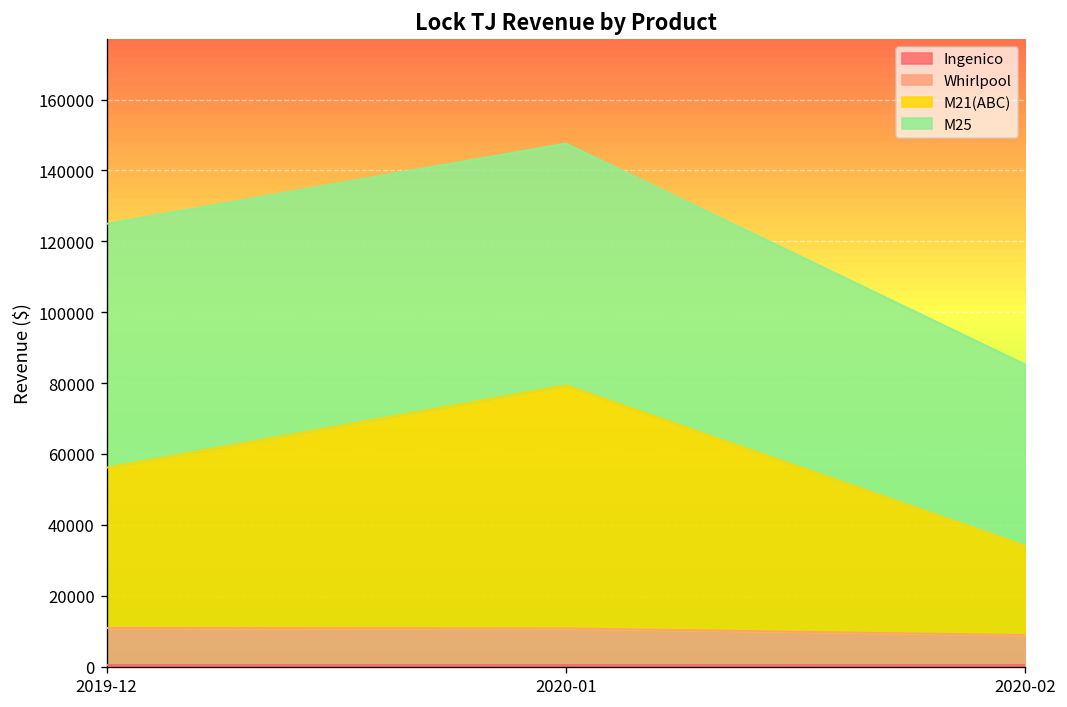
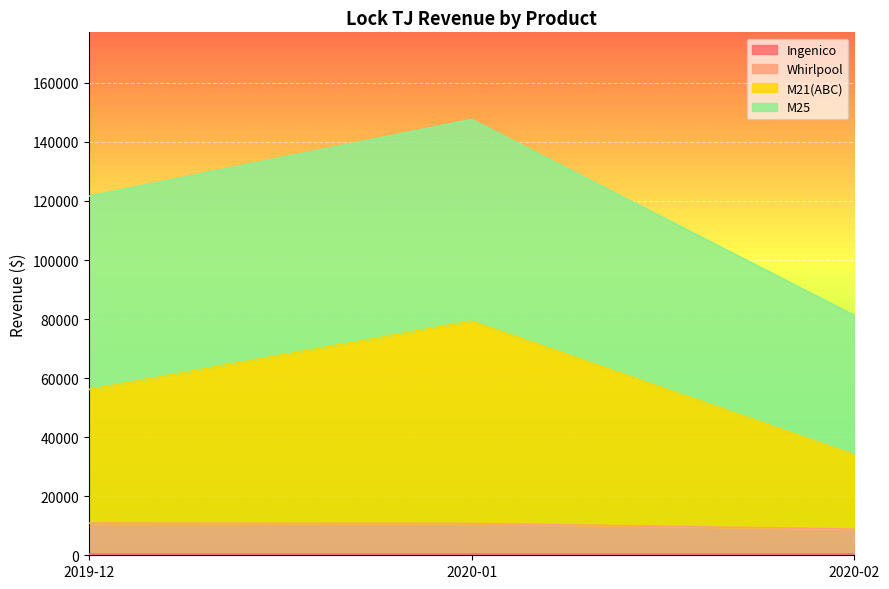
  {
    "M21(ABC)": {
      "2019-12": 45000,
      "2020-01": 69000,
      "2020-02": 25000
    },
    "M25": {
-     "2019-12": 69000,
+     "2019-12": 65000,
      "2020-01": 68000,
-     "2020-02": 51000
+     "2020-02": 47000
    }
  }
